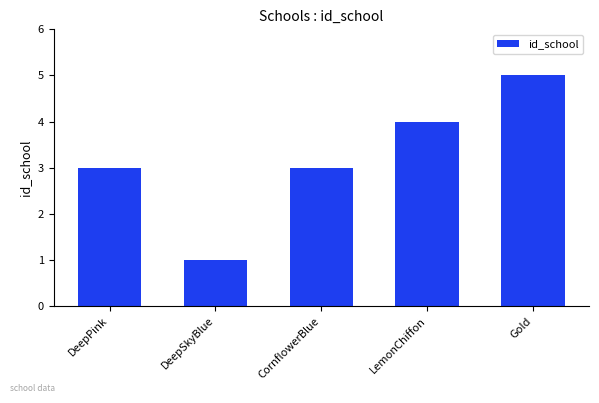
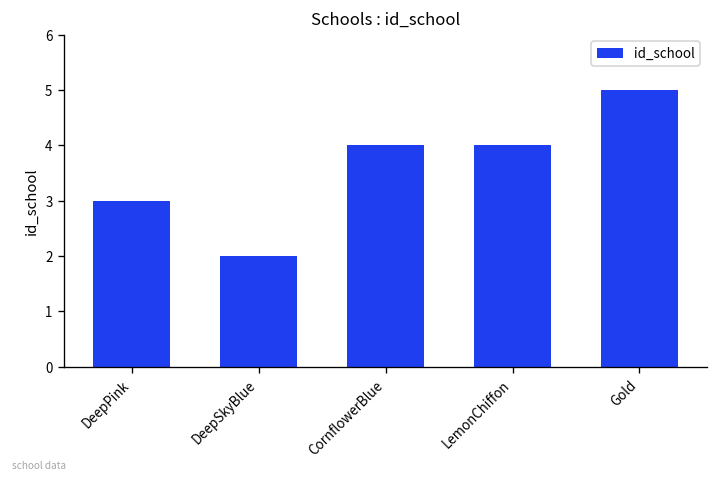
  {
    "DeepPink": 3,
-   "DeepSkyBlue": 1,
-   "CornflowerBlue": 3,
+   "DeepSkyBlue": 2,
+   "CornflowerBlue": 4,
    "LemonChiffon": 4,
    "Gold": 5
  }
